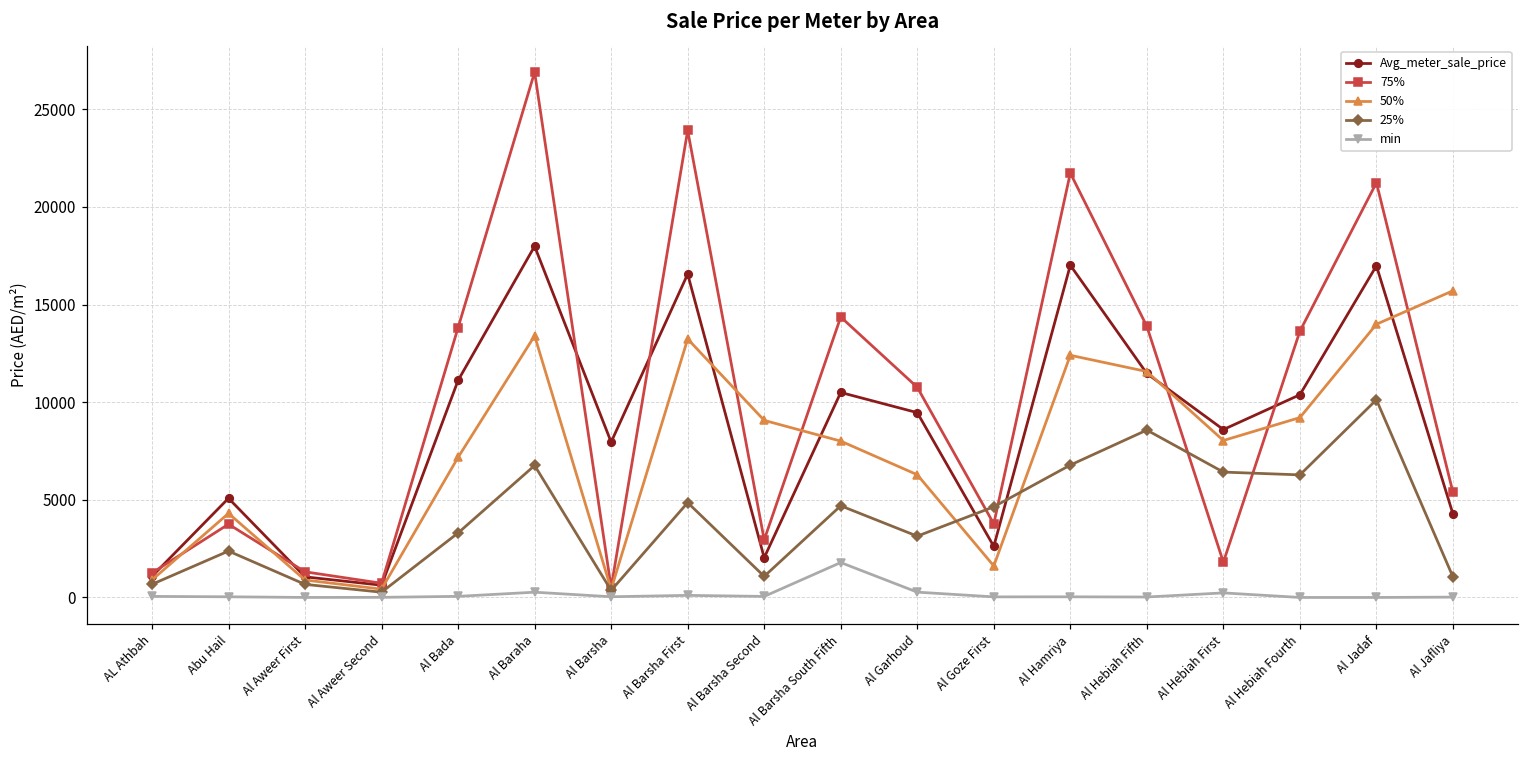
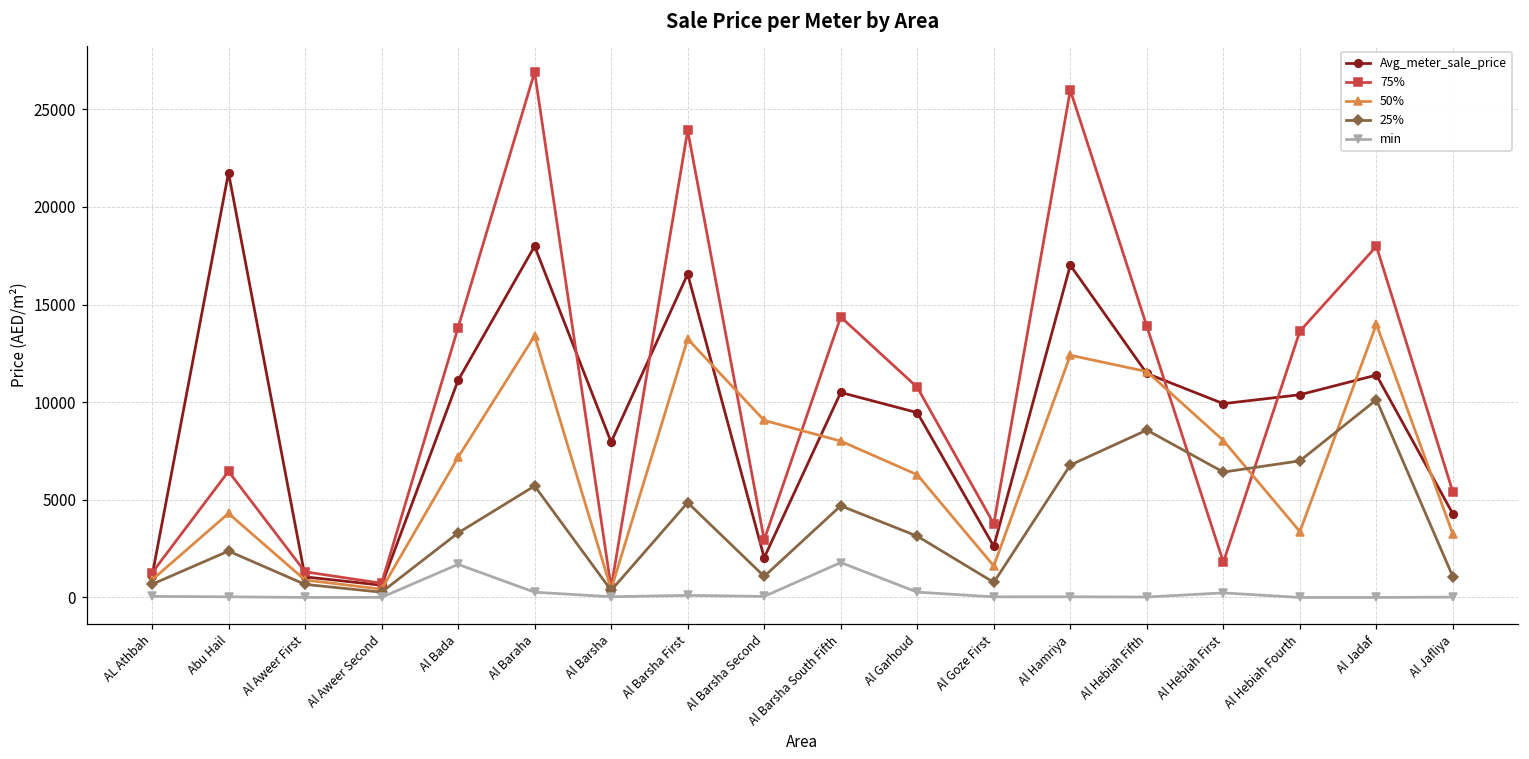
  {
    "Avg_meter_sale_price": {
      "AL Athbah": 1100,
-     "Abu Hail": 5100,
+     "Abu Hail": 21800,
      "Al Aweer First": 1100,
      "Al Bada": 11100,
      "Al Baraha": 18000,
      "Al Barsha": 8000,
      "Al Barsha First": 16600,
      "Al Barsha Second": 2000,
      "Al Barsha South Fifth": 10500,
      "Al Garhoud": 9500,
      "Al Goze First": 2600,
      "Al Hamriya": 17000,
-     "Al Hebiah First": 8600,
+     "Al Hebiah First": 9900,
      "Al Hebiah Fourth": 10400,
-     "Al Jadaf": 17000,
+     "Al Jadaf": 11400,
      "Al Jafliya": 4300
    },
    "75%": {
      "AL Athbah": 1300,
-     "Abu Hail": 3800,
+     "Abu Hail": 6500,
      "Al Aweer First": 1300,
      "Al Bada": 13800,
      "Al Baraha": 26900,
      "Al Barsha First": 23900,
      "Al Barsha Second": 2900,
      "Al Barsha South Fifth": 14400,
      "Al Garhoud": 10800,
      "Al Goze First": 3800,
-     "Al Hamriya": 21700,
+     "Al Hamriya": 26000,
      "Al Hebiah Fifth": 13900,
      "Al Hebiah First": 1800,
      "Al Hebiah Fourth": 13600,
-     "Al Jadaf": 21200,
+     "Al Jadaf": 18000,
      "Al Jafliya": 5400
    },
    "50%": {
      "AL Athbah": 900,
      "Abu Hail": 4300,
      "Al Aweer First": 900,
      "Al Aweer Second": 400,
      "Al Bada": 7200,
      "Al Baraha": 13400,
      "Al Barsha First": 13200,
      "Al Barsha Second": 9100,
      "Al Barsha South Fifth": 8000,
      "Al Garhoud": 6300,
      "Al Goze First": 1600,
      "Al Hamriya": 12400,
      "Al Hebiah First": 8000,
-     "Al Hebiah Fourth": 9200,
+     "Al Hebiah Fourth": 3400,
      "Al Jadaf": 14000,
-     "Al Jafliya": 15700
+     "Al Jafliya": 3200
    },
    "25%": {
      "AL Athbah": 700,
      "Abu Hail": 2400,
      "Al Aweer First": 700,
      "Al Aweer Second": 300,
      "Al Bada": 3300,
-     "Al Baraha": 6800,
+     "Al Baraha": 5700,
      "Al Barsha First": 4900,
      "Al Barsha Second": 1100,
      "Al Barsha South Fifth": 4700,
      "Al Garhoud": 3100,
-     "Al Goze First": 4600,
+     "Al Goze First": 800,
      "Al Hamriya": 6800,
      "Al Hebiah Fifth": 8600,
      "Al Hebiah First": 6400,
-     "Al Hebiah Fourth": 6300,
+     "Al Hebiah Fourth": 7000,
      "Al Jadaf": 10100,
      "Al Jafliya": 1100
    },
    "min": {
      "AL Athbah": 100,
      "Abu Hail": 0,
      "Al Aweer First": 0,
      "Al Aweer Second": 0,
-     "Al Bada": 100,
+     "Al Bada": 1700,
      "Al Baraha": 300,
      "Al Barsha": 0,
      "Al Barsha First": 100,
      "Al Barsha Second": 100,
      "Al Barsha South Fifth": 1800,
      "Al Garhoud": 300,
      "Al Goze First": 0,
      "Al Hamriya": 0,
      "Al Hebiah Fifth": 0,
      "Al Hebiah First": 200,
      "Al Hebiah Fourth": 0,
      "Al Jadaf": 0,
      "Al Jafliya": 0
    }
  }
